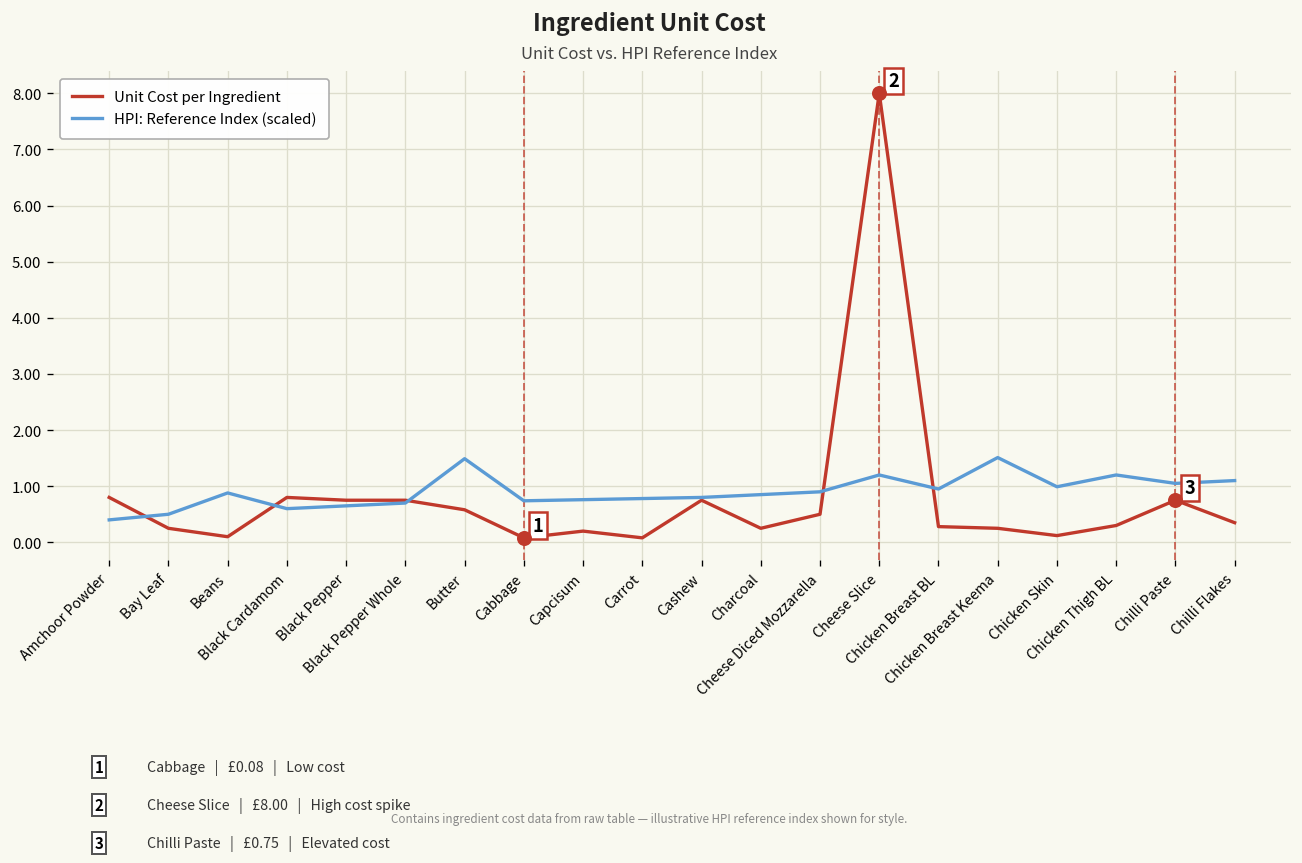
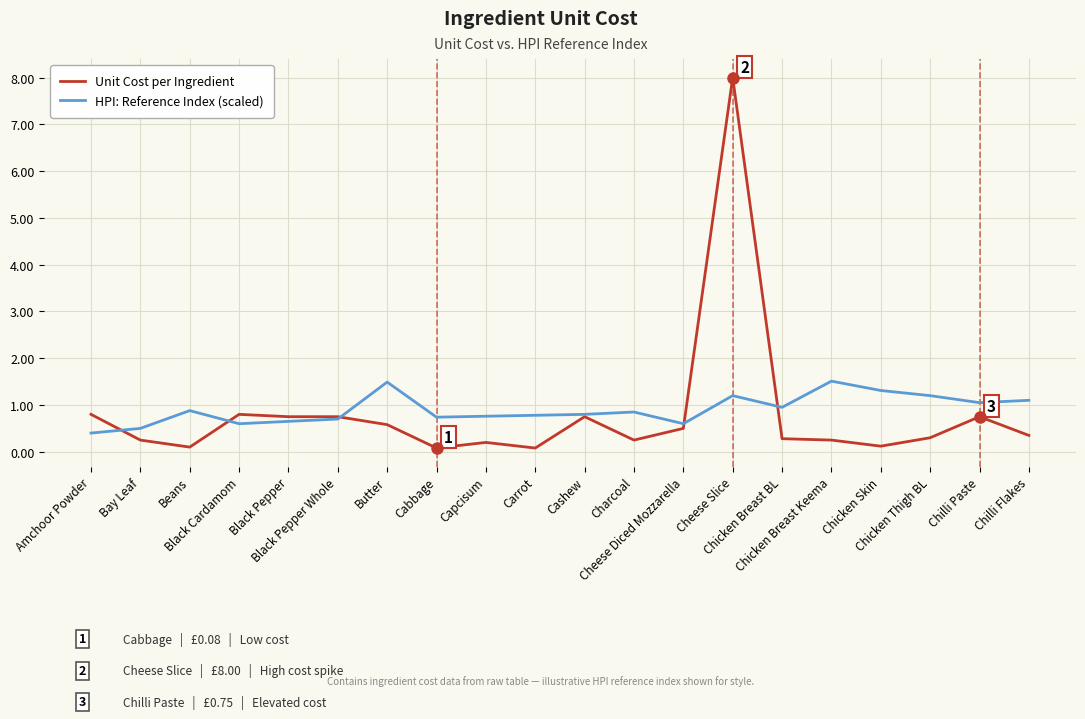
  {
    "HPI: Reference Index (scaled)": {
      "Amchoor Powder": 0.4,
      "Bay Leaf": 0.5,
      "Beans": 0.9,
      "Black Cardamom": 0.6,
      "Black Pepper": 0.7,
      "Butter": 1.5,
      "Capcisum": 0.8,
      "Carrot": 0.8,
      "Charcoal": 0.9,
-     "Cheese Diced Mozzarella": 0.9,
+     "Cheese Diced Mozzarella": 0.6,
      "Cheese Slice": 1.2,
      "Chicken Breast BL": 1.0,
      "Chicken Breast Keema": 1.5,
-     "Chicken Skin": 1.0,
+     "Chicken Skin": 1.3,
      "Chicken Thigh BL": 1.2,
      "Chilli Flakes": 1.1
    }
  }
